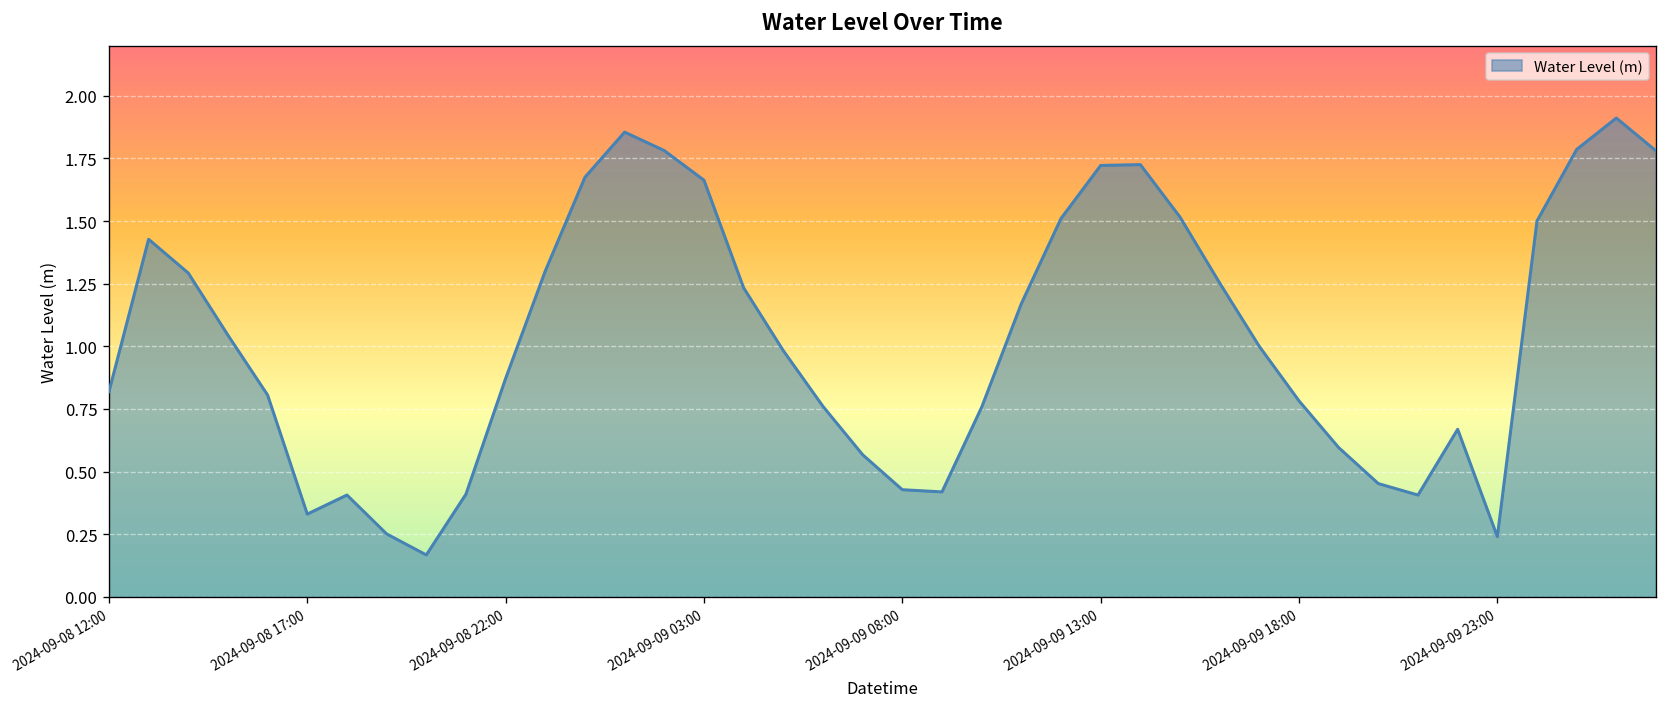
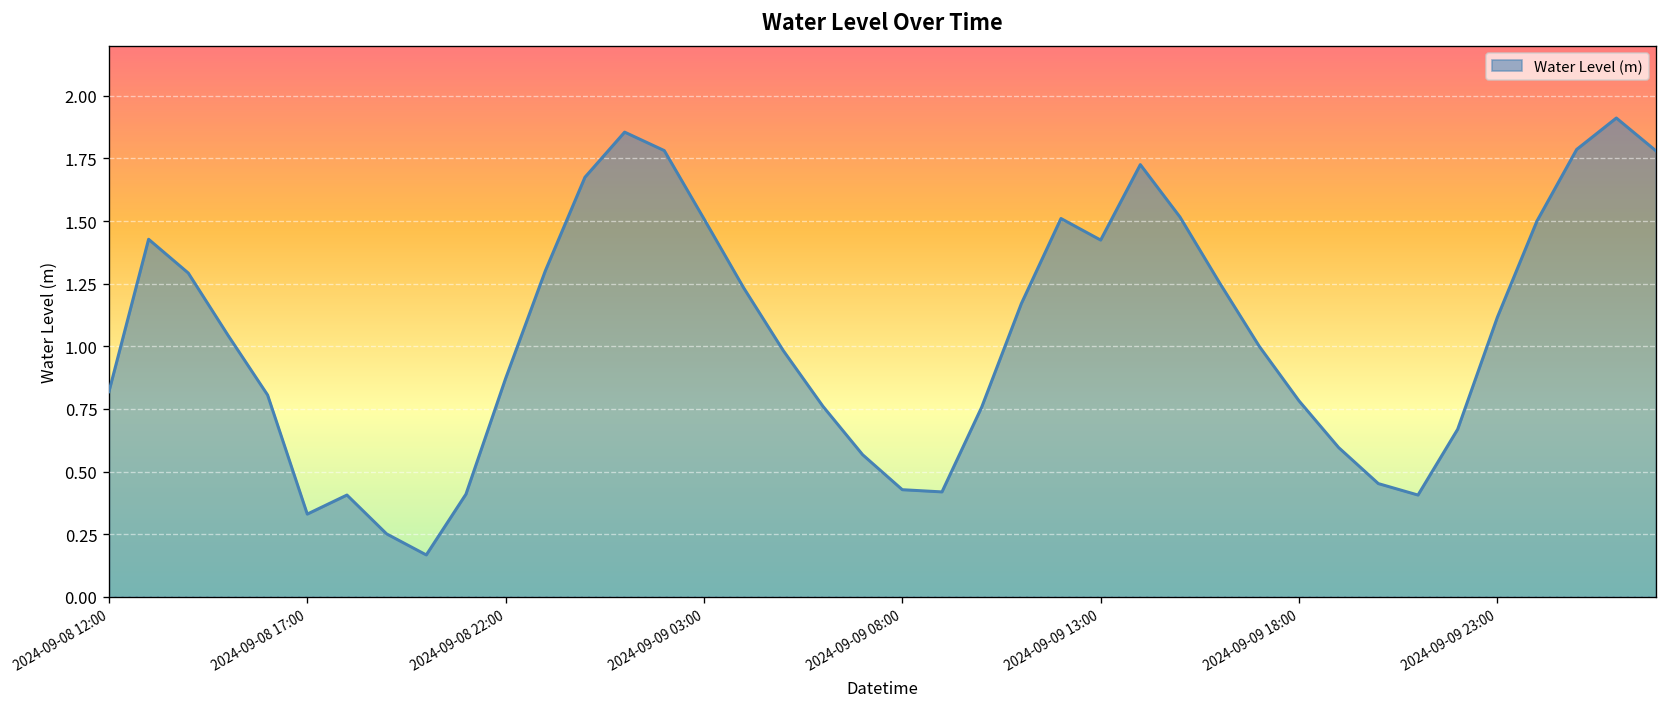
  {
    "2024-09-08 12:00": 0.82,
    "2024-09-08 17:00": 0.33,
    "2024-09-08 22:00": 0.87,
-   "2024-09-09 03:00": 1.66,
+   "2024-09-09 03:00": 1.51,
    "2024-09-09 08:00": 0.43,
-   "2024-09-09 13:00": 1.72,
+   "2024-09-09 13:00": 1.42,
    "2024-09-09 18:00": 0.78,
-   "2024-09-09 23:00": 0.24
+   "2024-09-09 23:00": 1.12
  }
